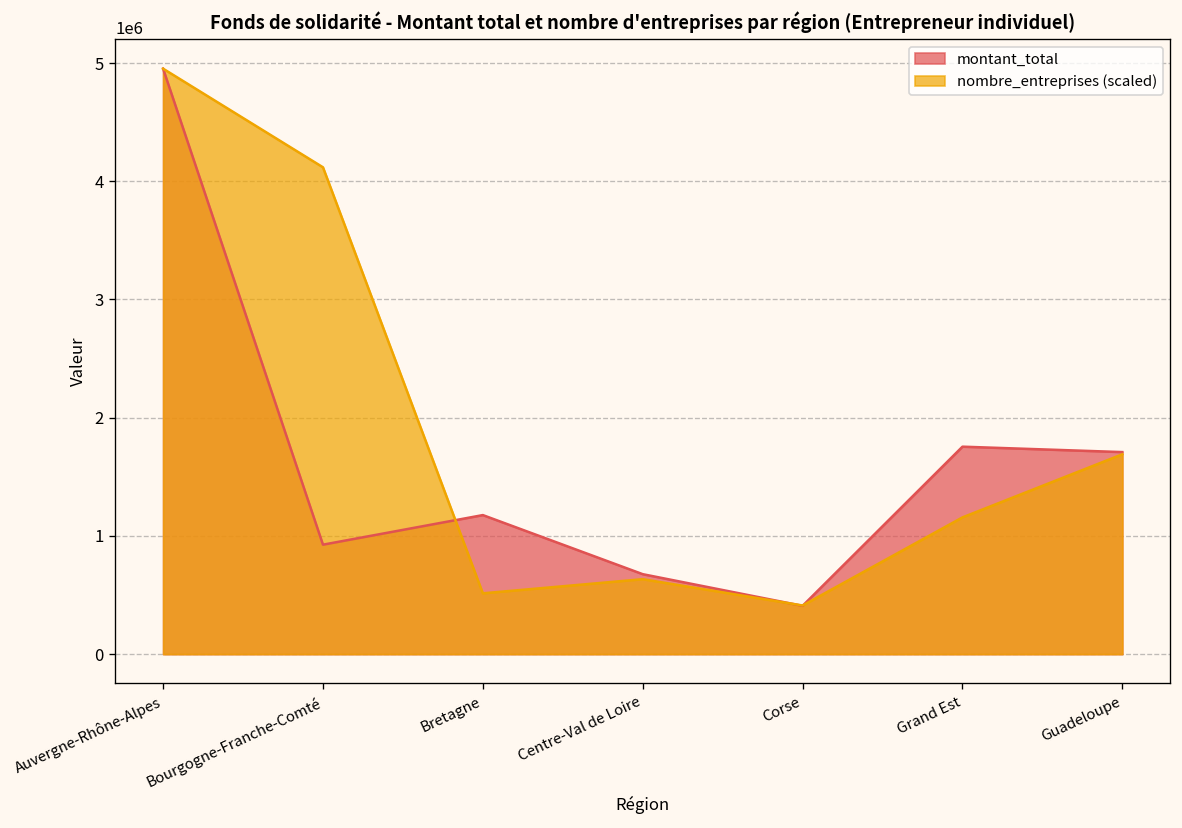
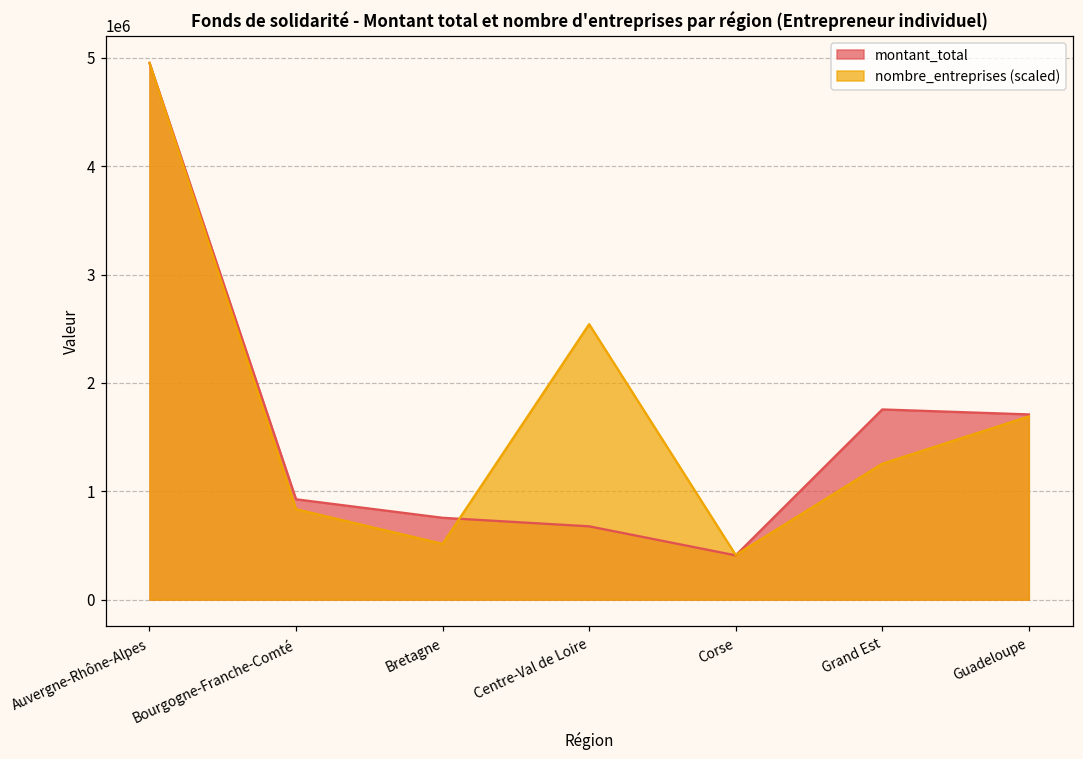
  {
    "montant_total": {
      "Bourgogne-Franche-Comté": 900000,
-     "Bretagne": 1200000,
+     "Bretagne": 800000,
      "Centre-Val de Loire": 700000,
      "Grand Est": 1800000
    },
    "nombre_entreprises (scaled)": {
-     "Bourgogne-Franche-Comté": 4100000,
+     "Bourgogne-Franche-Comté": 800000,
      "Bretagne": 500000,
-     "Centre-Val de Loire": 600000,
-     "Grand Est": 1200000
+     "Centre-Val de Loire": 2500000,
+     "Grand Est": 1300000
    }
  }
